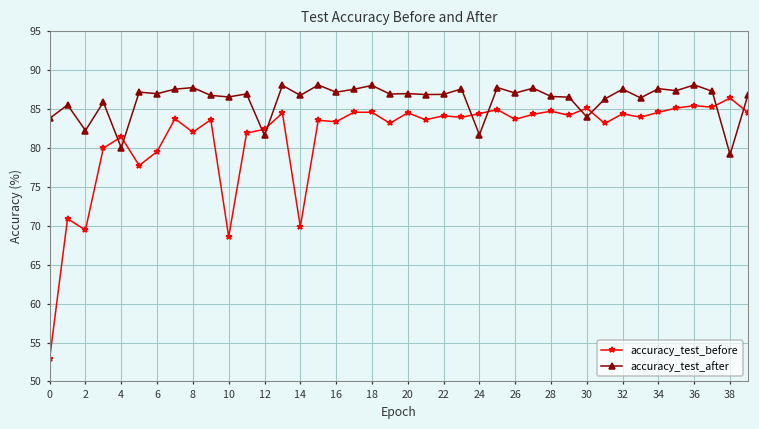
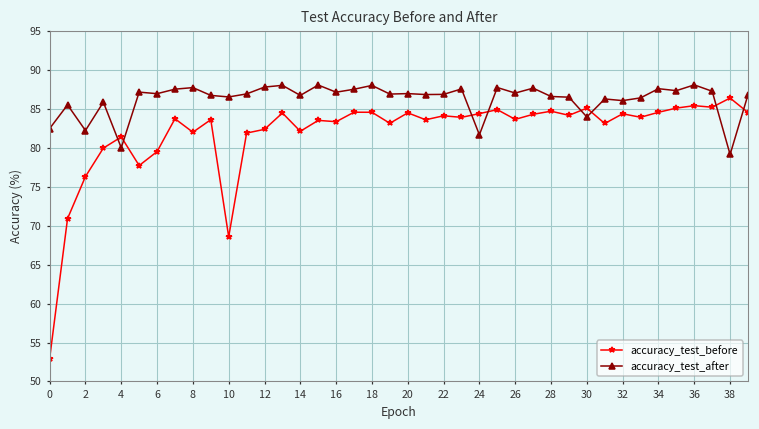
  {
    "accuracy_test_before": {
      "0": 53,
-     "2": 69,
+     "2": 76,
      "4": 81,
      "6": 80,
      "8": 82,
      "10": 69,
      "12": 82,
-     "14": 70,
+     "14": 82,
      "16": 83,
      "18": 85,
      "20": 85,
      "22": 84,
      "24": 84,
      "26": 84,
      "28": 85,
      "30": 85,
      "32": 84,
      "34": 85,
      "36": 85,
      "38": 86
    },
    "accuracy_test_after": {
-     "0": 84,
+     "0": 82,
      "2": 82,
      "4": 80,
      "6": 87,
      "8": 88,
      "10": 87,
-     "12": 82,
+     "12": 88,
      "14": 87,
      "16": 87,
      "18": 88,
      "20": 87,
      "22": 87,
      "24": 82,
      "26": 87,
      "28": 87,
      "30": 84,
-     "32": 88,
+     "32": 86,
      "34": 88,
      "36": 88,
      "38": 79
    }
  }
